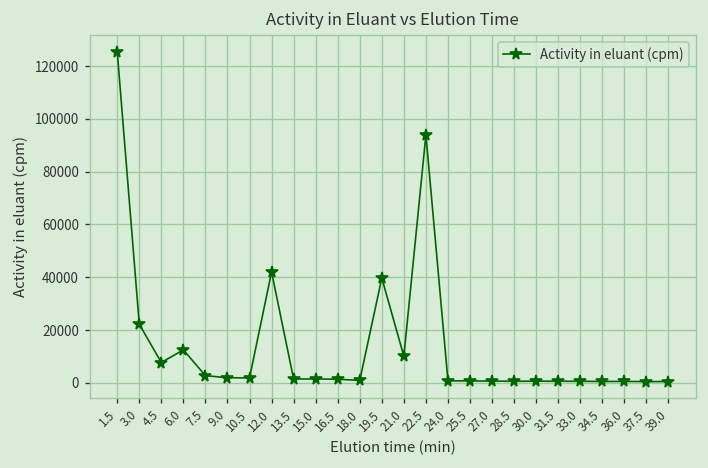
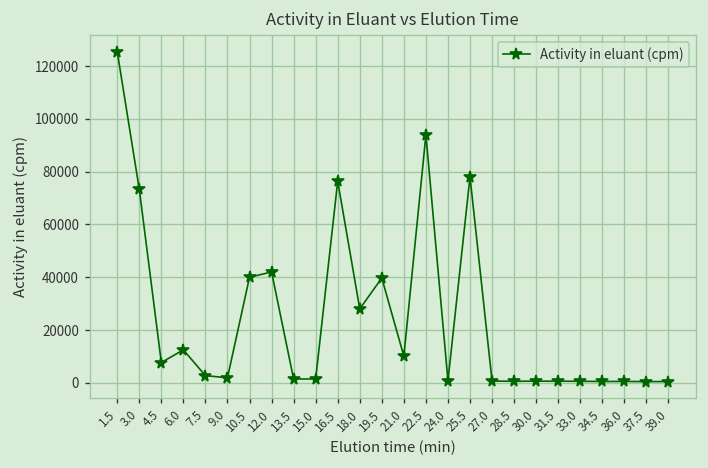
  {
    "1.5": 125000,
-   "3.0": 22000,
+   "3.0": 73000,
    "4.5": 8000,
    "6.0": 12000,
    "7.5": 3000,
    "9.0": 2000,
-   "10.5": 2000,
+   "10.5": 40000,
    "12.0": 42000,
    "13.5": 1000,
    "15.0": 1000,
-   "16.5": 1000,
-   "18.0": 1000,
+   "16.5": 76000,
+   "18.0": 28000,
    "19.5": 40000,
    "21.0": 10000,
    "22.5": 94000,
    "24.0": 1000,
-   "25.5": 1000,
+   "25.5": 78000,
    "27.0": 1000,
    "28.5": 1000,
    "30.0": 1000,
    "31.5": 1000,
    "33.0": 1000,
    "34.5": 0,
    "36.0": 1000,
    "37.5": 0,
    "39.0": 0
  }
